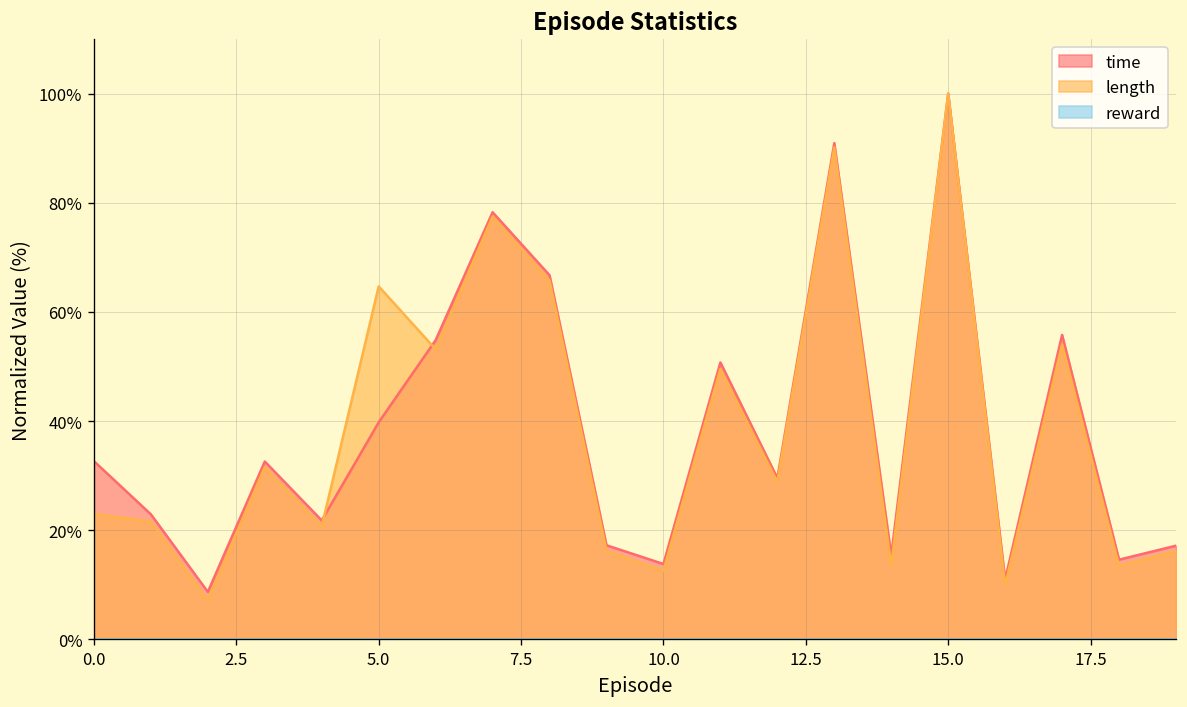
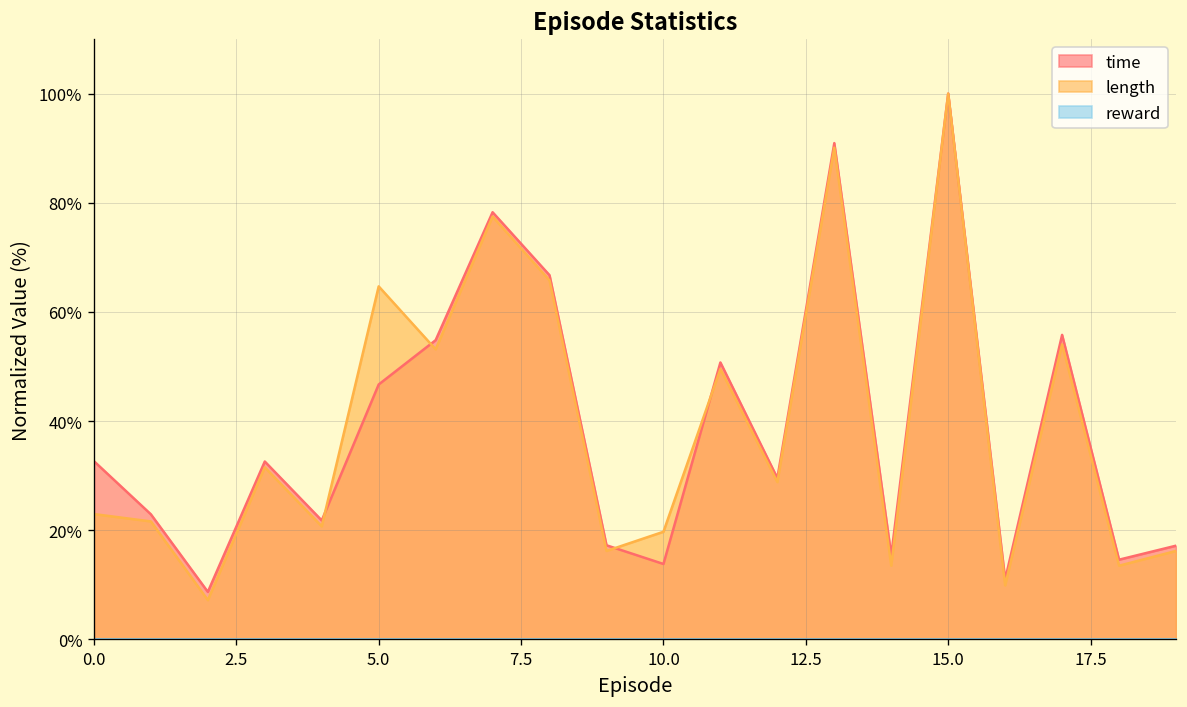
  {
    "time": {
      "0.0": "33%",
-     "5.0": "40%",
+     "5.0": "47%",
      "10.0": "14%"
    },
    "length": {
      "0.0": "23%",
      "5.0": "65%",
-     "10.0": "13%"
+     "10.0": "20%"
    },
    "reward": {
      "0.0": "0%",
      "5.0": "0%",
      "10.0": "0%",
      "15.0": "0%"
    }
  }
